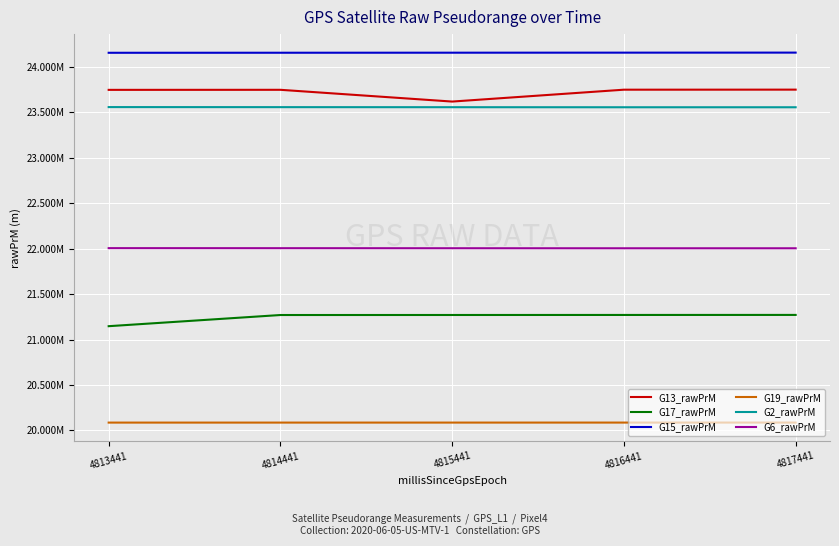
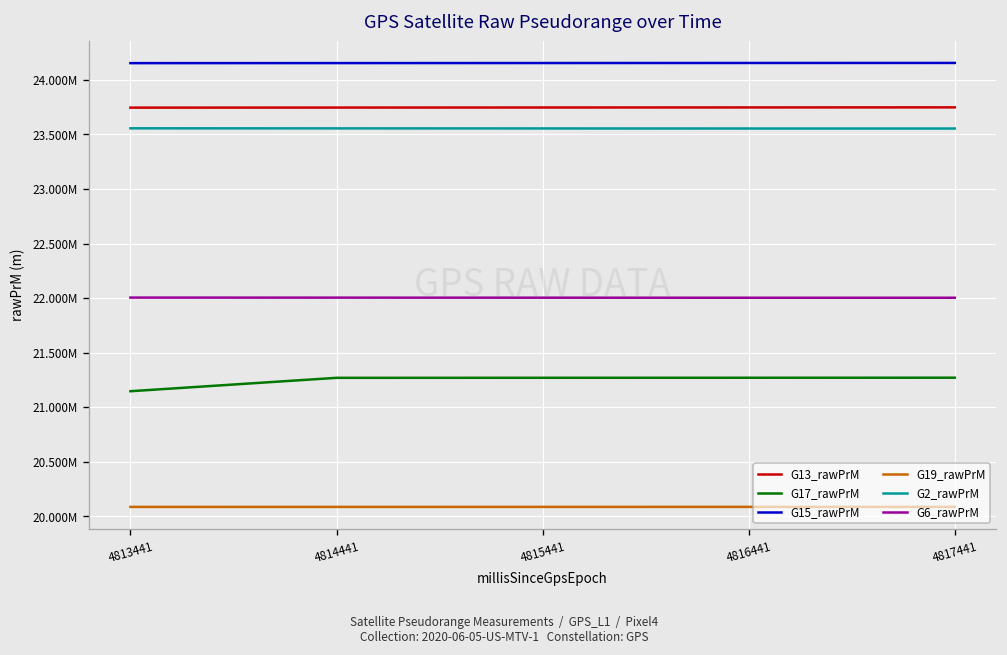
  {
    "G13_rawPrM": {
      "4813441": 23700000,
      "4814441": 23700000,
-     "4815441": 23600000,
+     "4815441": 23700000,
      "4816441": 23700000,
      "4817441": 23700000
    },
    "G17_rawPrM": {
      "4813441": 21100000,
      "4814441": 21300000,
      "4815441": 21300000,
      "4816441": 21300000,
      "4817441": 21300000
    },
    "G15_rawPrM": {
      "4813441": 24200000,
      "4814441": 24200000,
      "4815441": 24200000,
      "4816441": 24200000,
      "4817441": 24200000
    },
    "G19_rawPrM": {
      "4813441": 20100000,
      "4814441": 20100000,
      "4815441": 20100000,
      "4816441": 20100000
    },
    "G2_rawPrM": {
      "4813441": 23600000,
      "4814441": 23600000,
      "4815441": 23600000,
      "4816441": 23600000,
      "4817441": 23600000
    },
    "G6_rawPrM": {
      "4813441": 22000000,
      "4814441": 22000000,
      "4815441": 22000000,
      "4816441": 22000000,
      "4817441": 22000000
    }
  }
